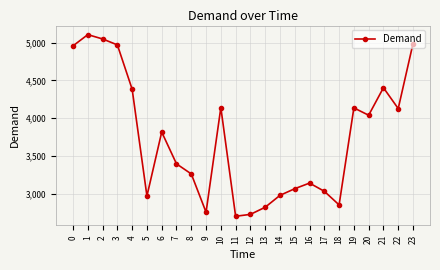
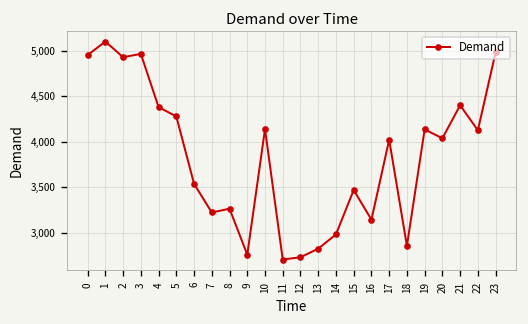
  {
    "0": "5,000",
    "1": "5,100",
-   "2": "5,000",
+   "2": "4,900",
    "3": "5,000",
    "4": "4,400",
-   "5": "3,000",
-   "6": "3,800",
-   "7": "3,400",
+   "5": "4,300",
+   "6": "3,500",
+   "7": "3,200",
    "8": "3,300",
    "9": "2,800",
    "10": "4,100",
    "11": "2,700",
    "12": "2,700",
    "13": "2,800",
    "14": "3,000",
-   "15": "3,100",
+   "15": "3,500",
    "16": "3,100",
-   "17": "3,000",
+   "17": "4,000",
    "18": "2,900",
    "19": "4,100",
    "20": "4,000",
    "21": "4,400",
    "22": "4,100"
  }
